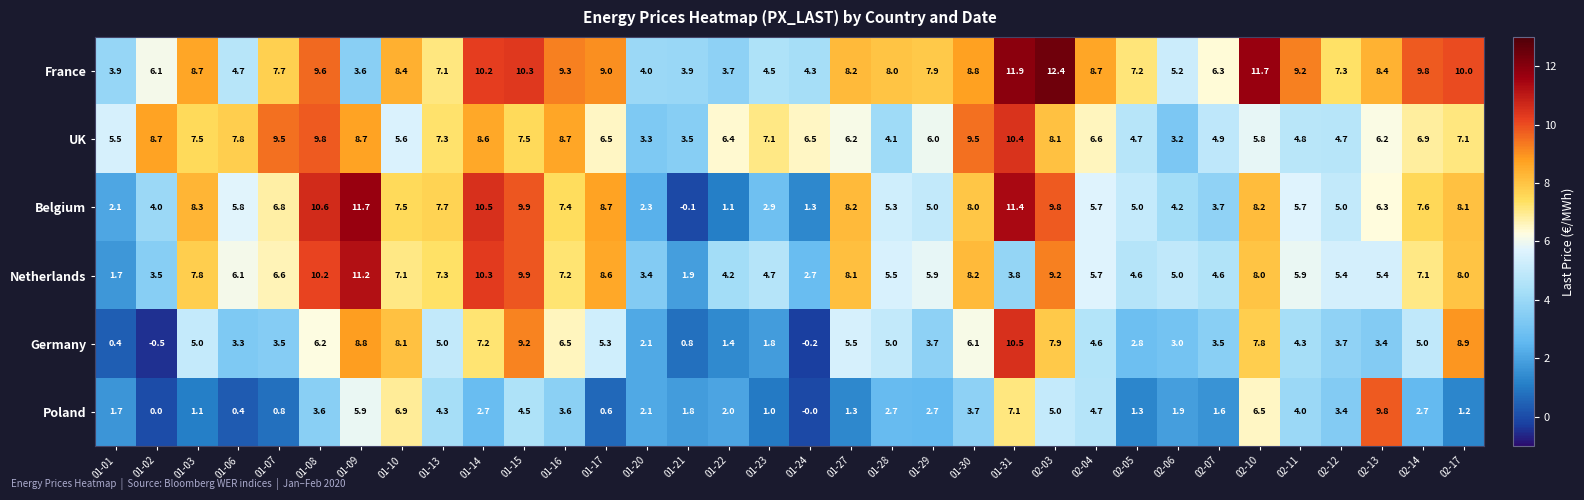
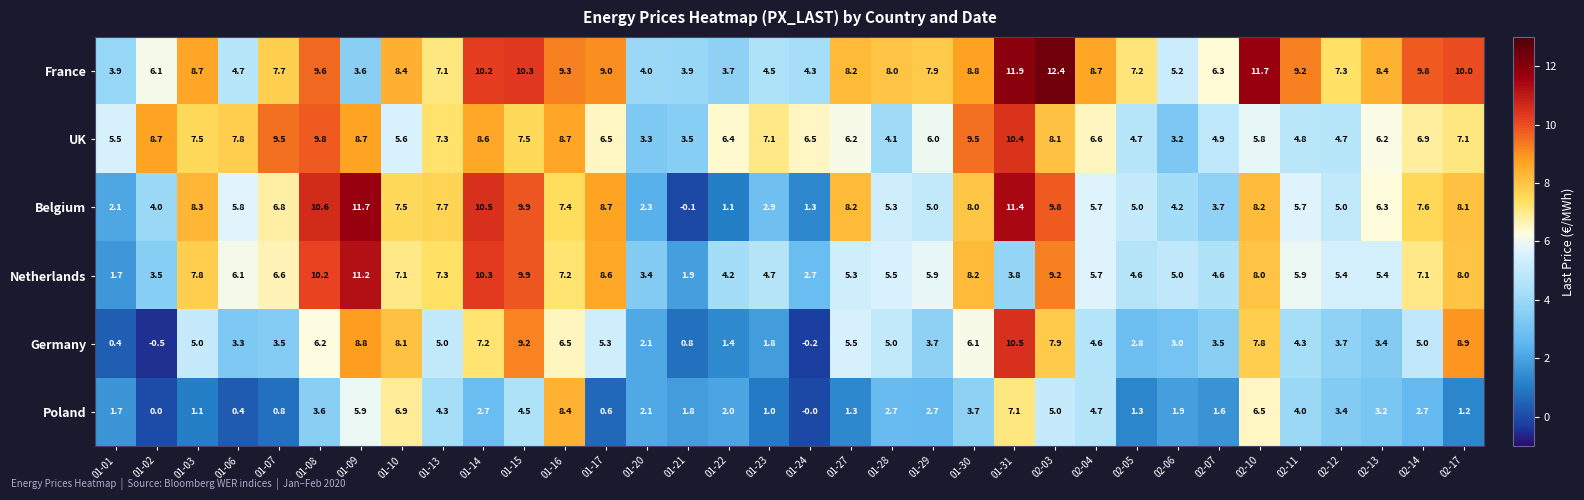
  {
    "Netherlands": {
      "01-01": 1.7,
      "01-02": 3.5,
      "01-03": 7.8,
      "01-06": 6.1,
      "01-07": 6.6,
      "01-08": 10.2,
      "01-09": 11.2,
      "01-10": 7.1,
      "01-13": 7.3,
      "01-14": 10.3,
      "01-15": 9.9,
      "01-16": 7.2,
      "01-17": 8.6,
      "01-20": 3.4,
      "01-21": 1.9,
      "01-22": 4.2,
      "01-23": 4.7,
      "01-24": 2.7,
-     "01-27": 8.1,
+     "01-27": 5.3,
      "01-28": 5.5,
      "01-29": 5.9,
      "01-30": 8.2,
      "01-31": 3.8,
      "02-03": 9.2,
      "02-04": 5.7,
      "02-05": 4.6,
      "02-06": 5.0,
      "02-07": 4.6,
      "02-10": 8.0,
      "02-11": 5.9,
      "02-12": 5.4,
      "02-13": 5.4,
      "02-14": 7.1,
      "02-17": 8.0
    },
    "Poland": {
      "01-01": 1.7,
      "01-02": 0.0,
      "01-03": 1.1,
      "01-06": 0.4,
      "01-07": 0.8,
      "01-08": 3.6,
      "01-09": 5.9,
      "01-10": 6.9,
      "01-13": 4.3,
      "01-14": 2.7,
      "01-15": 4.5,
-     "01-16": 3.6,
+     "01-16": 8.4,
      "01-17": 0.6,
      "01-20": 2.1,
      "01-21": 1.8,
      "01-22": 2.0,
      "01-23": 1.0,
      "01-24": -0.0,
      "01-27": 1.3,
      "01-28": 2.7,
      "01-29": 2.7,
      "01-30": 3.7,
      "01-31": 7.1,
      "02-03": 5.0,
      "02-04": 4.7,
      "02-05": 1.3,
      "02-06": 1.9,
      "02-07": 1.6,
      "02-10": 6.5,
      "02-11": 4.0,
      "02-12": 3.4,
-     "02-13": 9.8,
+     "02-13": 3.2,
      "02-14": 2.7,
      "02-17": 1.2
    }
  }
